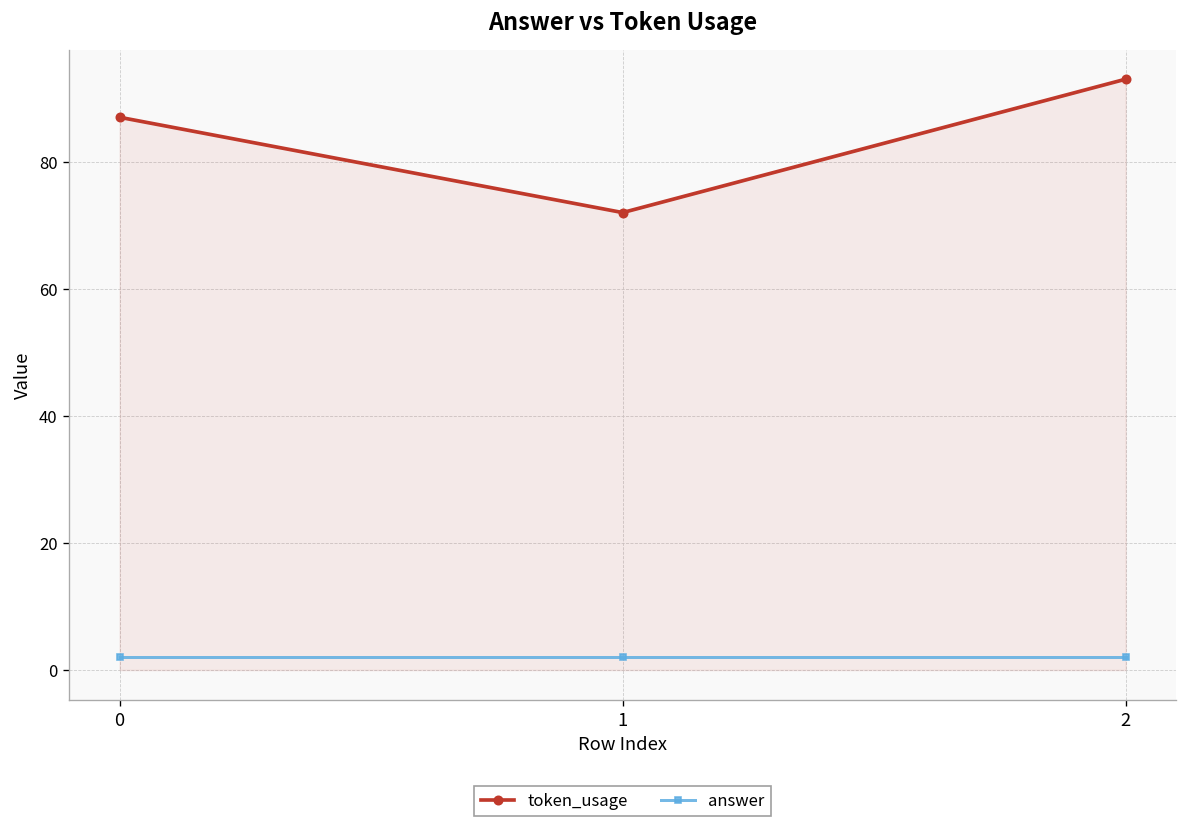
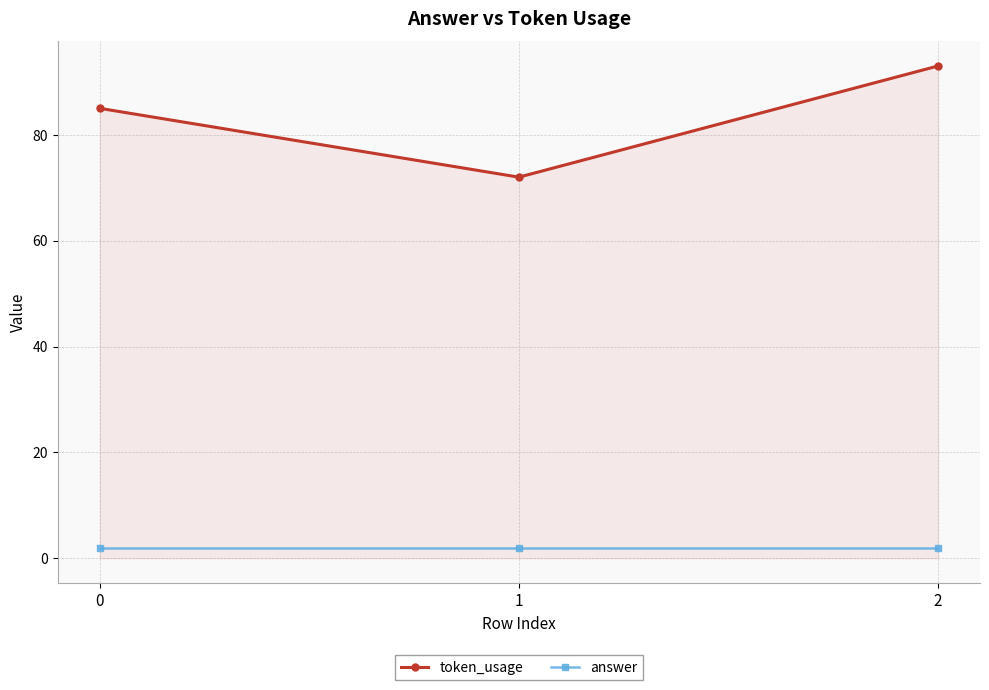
  {
    "token_usage": {
-     "0": 87,
+     "0": 85,
      "1": 72,
      "2": 93
    },
    "answer": {
      "0": 2,
      "1": 2,
      "2": 2
    }
  }
